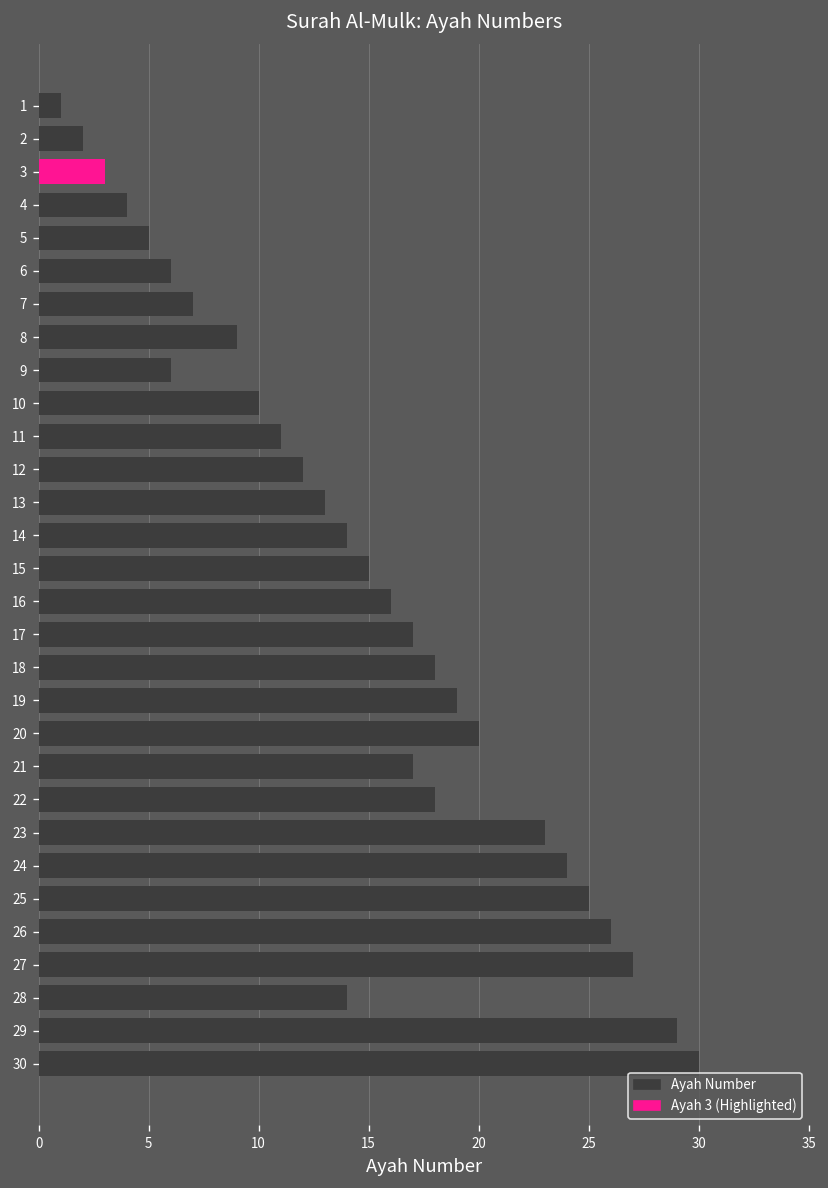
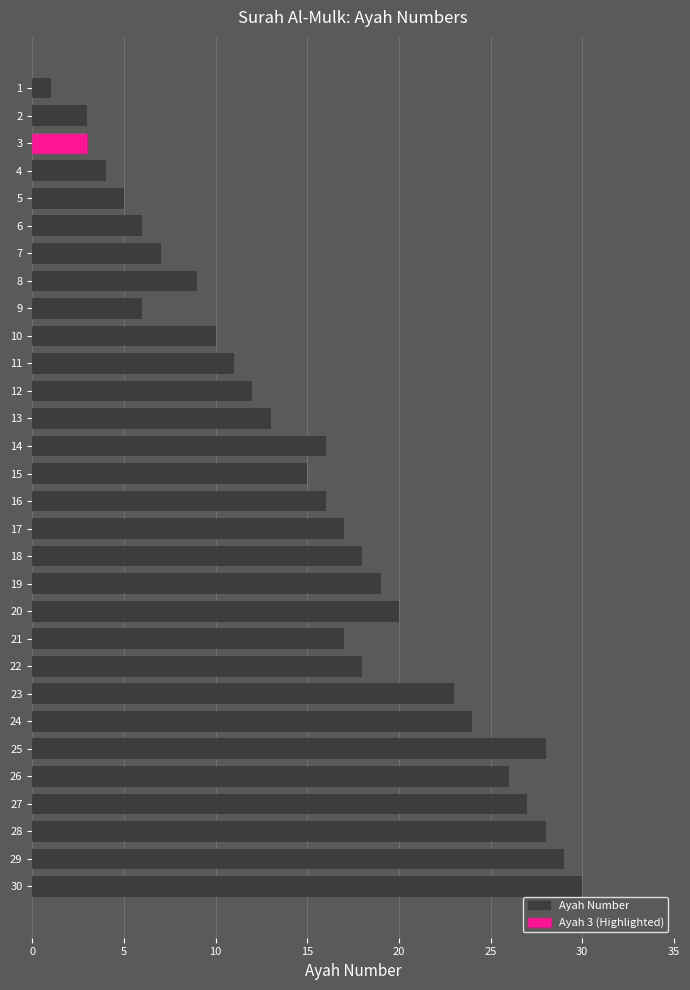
  {
    "1": 1,
-   "2": 2,
+   "2": 3,
    "3": 3,
    "4": 4,
    "5": 5,
    "6": 6,
    "7": 7,
    "8": 9,
    "9": 6,
    "10": 10,
    "11": 11,
    "12": 12,
    "13": 13,
-   "14": 14,
+   "14": 16,
    "15": 15,
    "16": 16,
    "17": 17,
    "18": 18,
    "19": 19,
    "20": 20,
    "21": 17,
    "22": 18,
    "23": 23,
    "24": 24,
-   "25": 25,
+   "25": 28,
    "26": 26,
    "27": 27,
-   "28": 14,
+   "28": 28,
    "29": 29,
    "30": 30
  }
